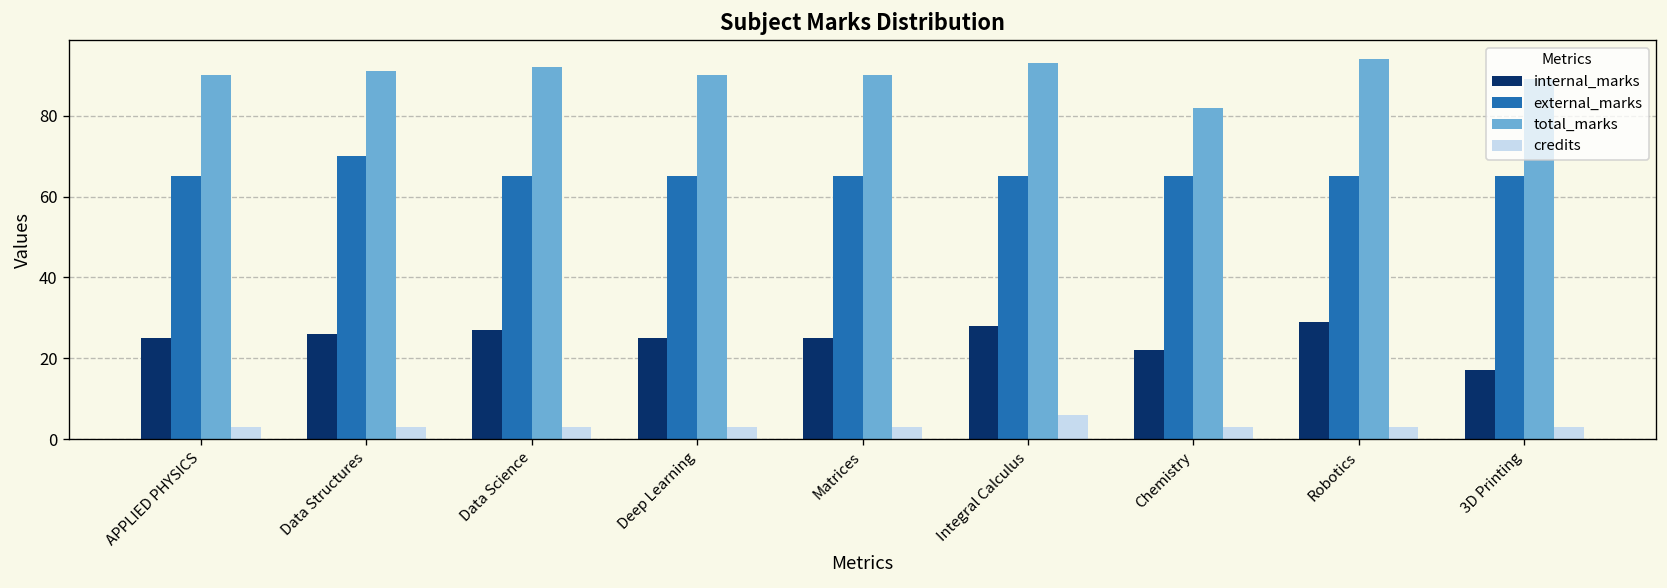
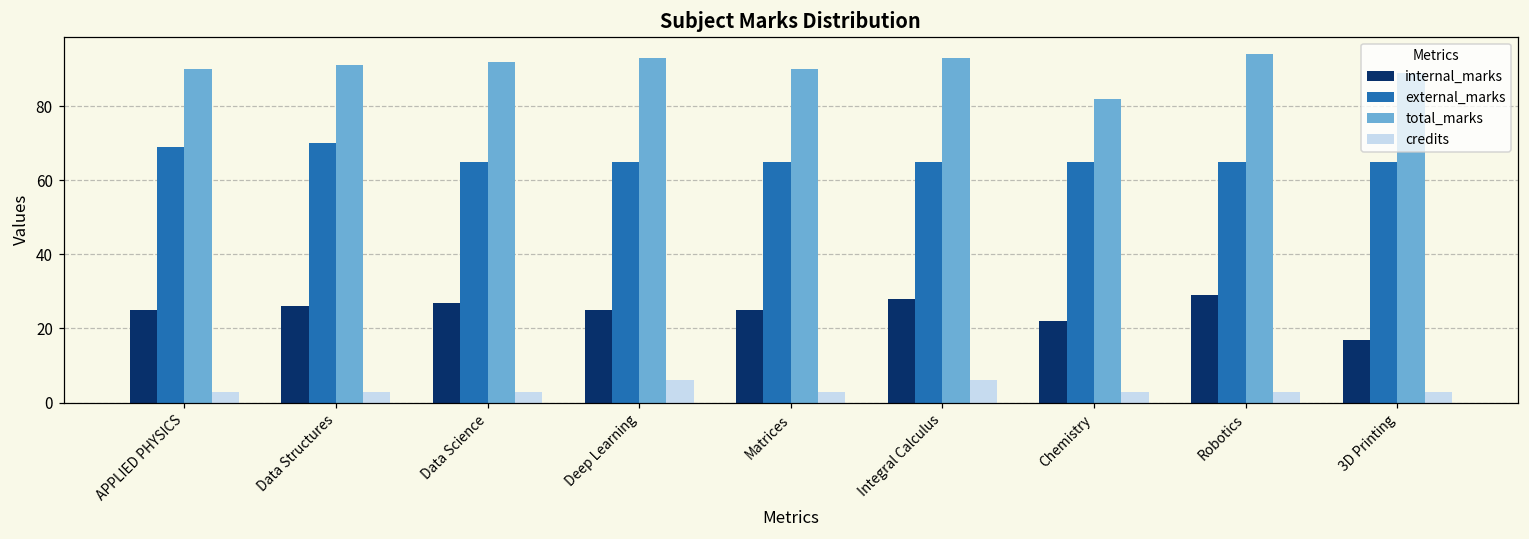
  {
    "internal_marks": {
      "APPLIED PHYSICS": 25,
      "Data Structures": 26,
      "Data Science": 27,
      "Deep Learning": 25,
      "Matrices": 25,
      "Integral Calculus": 28,
      "Chemistry": 22,
      "Robotics": 29,
      "3D Printing": 17
    },
    "external_marks": {
-     "APPLIED PHYSICS": 65,
+     "APPLIED PHYSICS": 69,
      "Data Structures": 70,
      "Data Science": 65,
      "Deep Learning": 65,
      "Matrices": 65,
      "Integral Calculus": 65,
      "Chemistry": 65,
      "Robotics": 65,
      "3D Printing": 65
    },
    "total_marks": {
      "APPLIED PHYSICS": 90,
      "Data Structures": 91,
      "Data Science": 92,
-     "Deep Learning": 90,
+     "Deep Learning": 93,
      "Matrices": 90,
      "Integral Calculus": 93,
      "Chemistry": 82,
      "Robotics": 94
    },
    "credits": {
      "APPLIED PHYSICS": 3,
      "Data Structures": 3,
      "Data Science": 3,
-     "Deep Learning": 3,
+     "Deep Learning": 6,
      "Matrices": 3,
      "Integral Calculus": 6,
      "Chemistry": 3,
      "Robotics": 3,
      "3D Printing": 3
    }
  }
